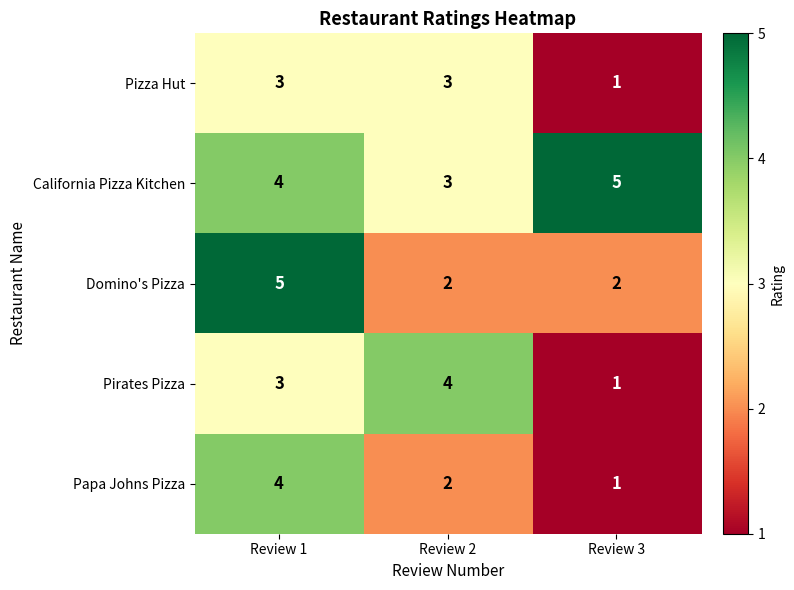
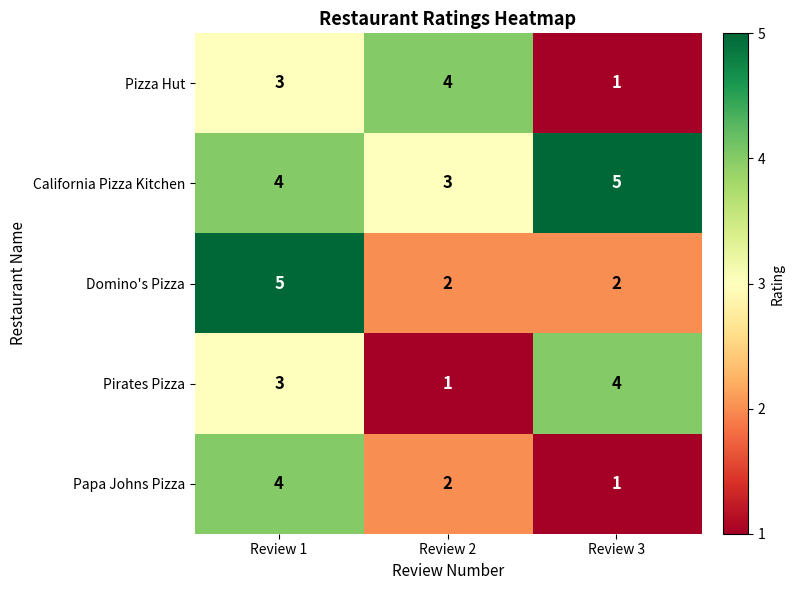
  {
    "Pizza Hut": {
      "Review 1": 3,
-     "Review 2": 3,
+     "Review 2": 4,
      "Review 3": 1
    },
    "California Pizza Kitchen": {
      "Review 1": 4,
      "Review 2": 3,
      "Review 3": 5
    },
    "Domino's Pizza": {
      "Review 1": 5,
      "Review 2": 2,
      "Review 3": 2
    },
    "Pirates Pizza": {
      "Review 1": 3,
-     "Review 2": 4,
-     "Review 3": 1
+     "Review 2": 1,
+     "Review 3": 4
    },
    "Papa Johns Pizza": {
      "Review 1": 4,
      "Review 2": 2,
      "Review 3": 1
    }
  }
